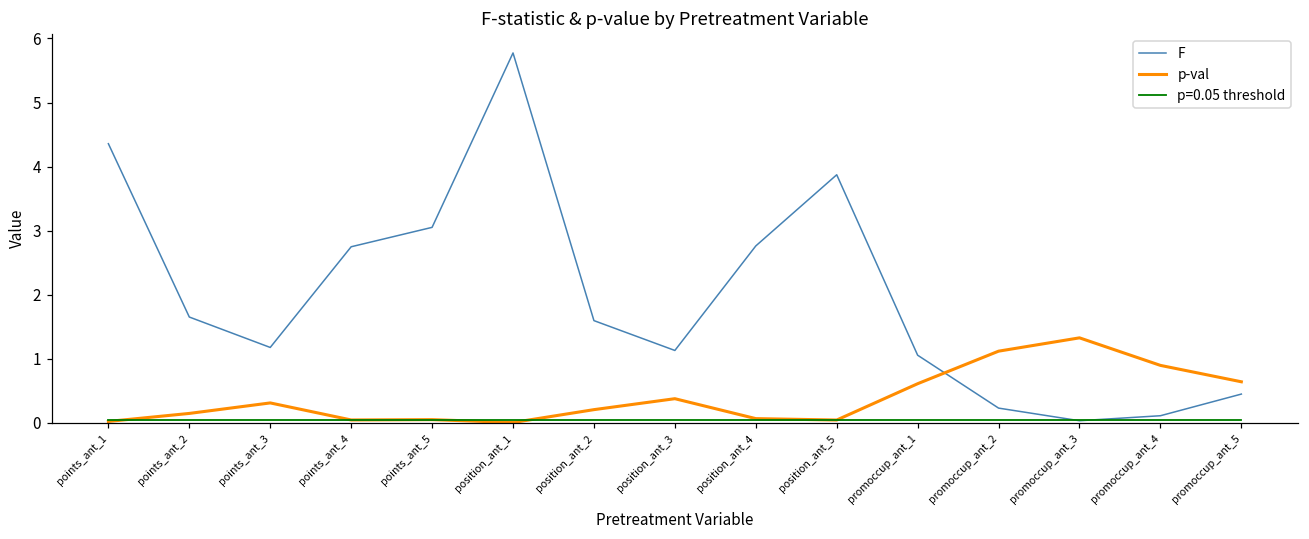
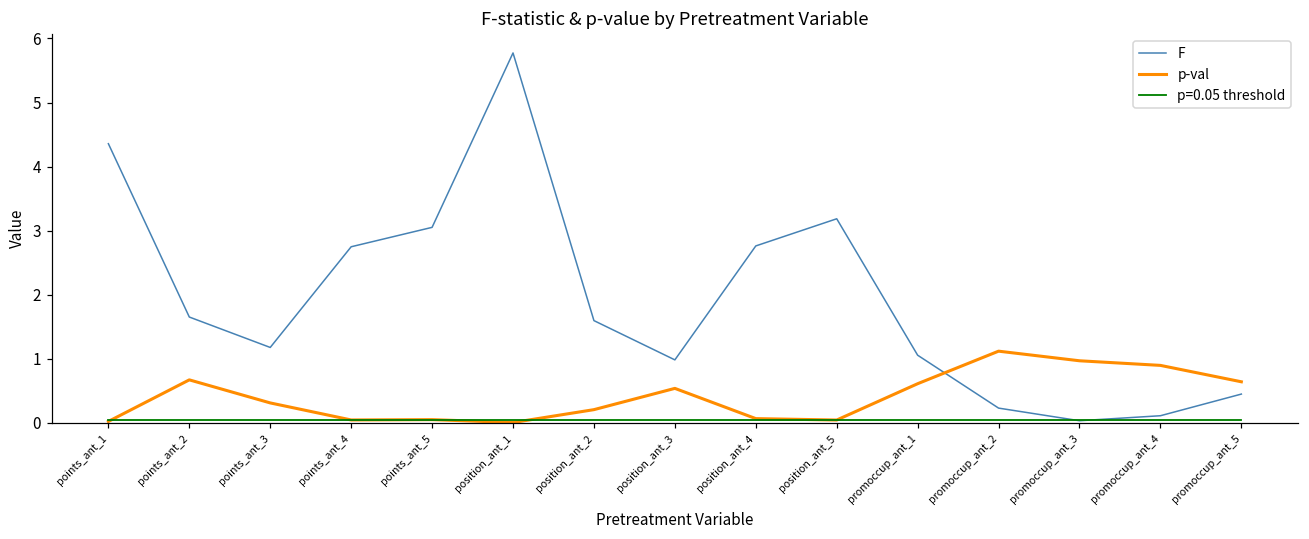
  {
    "F": {
      "points_ant_1": 4.4,
      "points_ant_2": 1.7,
      "points_ant_3": 1.2,
      "points_ant_4": 2.7,
      "points_ant_5": 3.1,
      "position_ant_1": 5.8,
      "position_ant_2": 1.6,
-     "position_ant_3": 1.1,
+     "position_ant_3": 1.0,
      "position_ant_4": 2.8,
-     "position_ant_5": 3.9,
+     "position_ant_5": 3.2,
      "promoccup_ant_1": 1.1,
      "promoccup_ant_2": 0.2,
      "promoccup_ant_4": 0.1,
      "promoccup_ant_5": 0.4
    },
    "p-val": {
-     "points_ant_2": 0.1,
+     "points_ant_2": 0.7,
      "points_ant_3": 0.3,
      "position_ant_1": 0.0,
      "position_ant_2": 0.2,
-     "position_ant_3": 0.4,
+     "position_ant_3": 0.5,
      "promoccup_ant_1": 0.6,
      "promoccup_ant_2": 1.1,
-     "promoccup_ant_3": 1.3,
+     "promoccup_ant_3": 1.0,
      "promoccup_ant_4": 0.9,
      "promoccup_ant_5": 0.6
    },
    "p=0.05 threshold": {
      "points_ant_2": 0.1,
      "points_ant_3": 0.1,
      "position_ant_1": 0.1,
      "position_ant_2": 0.1,
      "position_ant_3": 0.1,
      "promoccup_ant_1": 0.1,
      "promoccup_ant_2": 0.1,
      "promoccup_ant_4": 0.1,
      "promoccup_ant_5": 0.1
    }
  }
